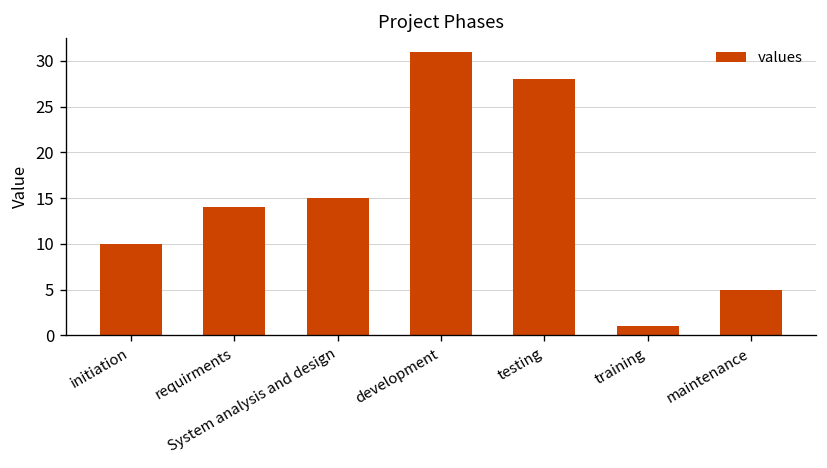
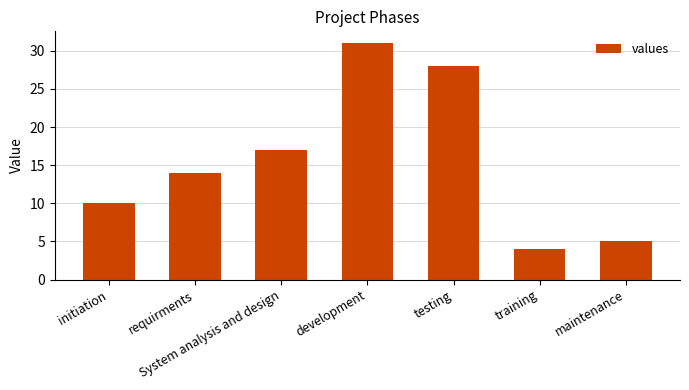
  {
    "initiation": 10,
    "requirments": 14,
-   "System analysis and design": 15,
+   "System analysis and design": 17,
    "development": 31,
    "testing": 28,
-   "training": 1,
+   "training": 4,
    "maintenance": 5
  }
